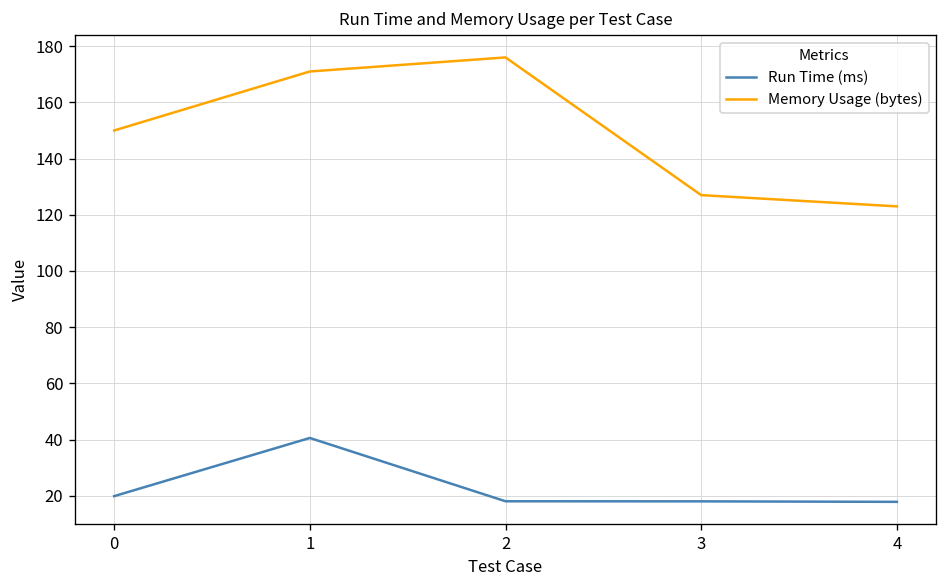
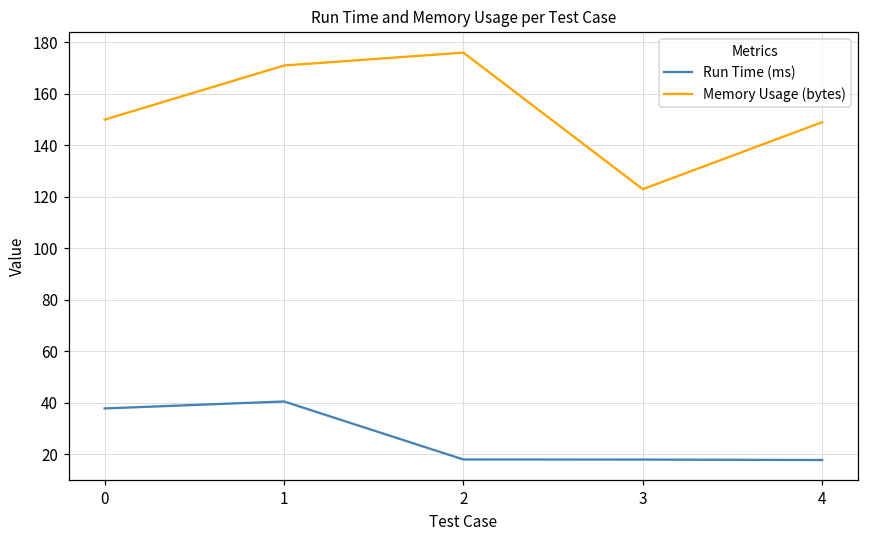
  {
    "Run Time (ms)": {
-     "0": 20,
+     "0": 38,
      "1": 41,
      "2": 18,
      "3": 18,
      "4": 18
    },
    "Memory Usage (bytes)": {
      "0": 150,
      "1": 171,
      "2": 176,
-     "3": 127,
-     "4": 123
+     "3": 123,
+     "4": 149
    }
  }
